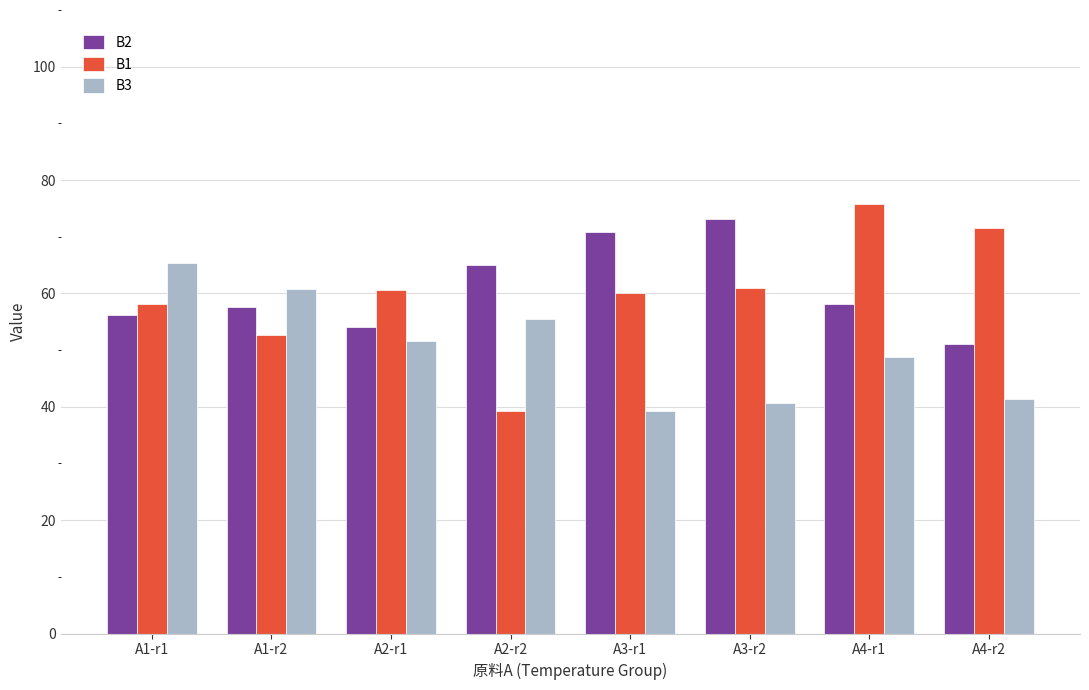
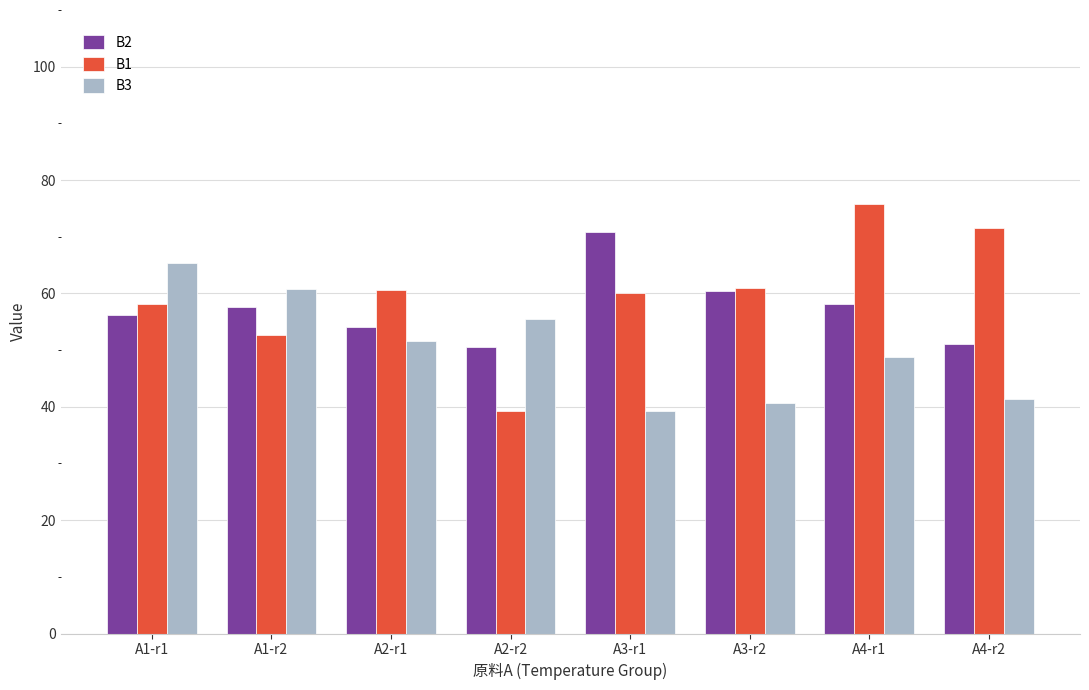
  {
    "B2": {
      "A1-r1": 56,
      "A1-r2": 58,
      "A2-r1": 54,
-     "A2-r2": 65,
+     "A2-r2": 51,
      "A3-r1": 71,
-     "A3-r2": 73,
+     "A3-r2": 60,
      "A4-r1": 58,
      "A4-r2": 51
    },
    "B1": {
      "A1-r1": 58,
      "A1-r2": 53,
      "A2-r1": 61,
      "A2-r2": 39,
      "A3-r1": 60,
      "A3-r2": 61,
      "A4-r1": 76,
      "A4-r2": 72
    },
    "B3": {
      "A1-r1": 65,
      "A1-r2": 61,
      "A2-r1": 52,
      "A2-r2": 55,
      "A3-r1": 39,
      "A3-r2": 41,
      "A4-r1": 49,
      "A4-r2": 41
    }
  }
